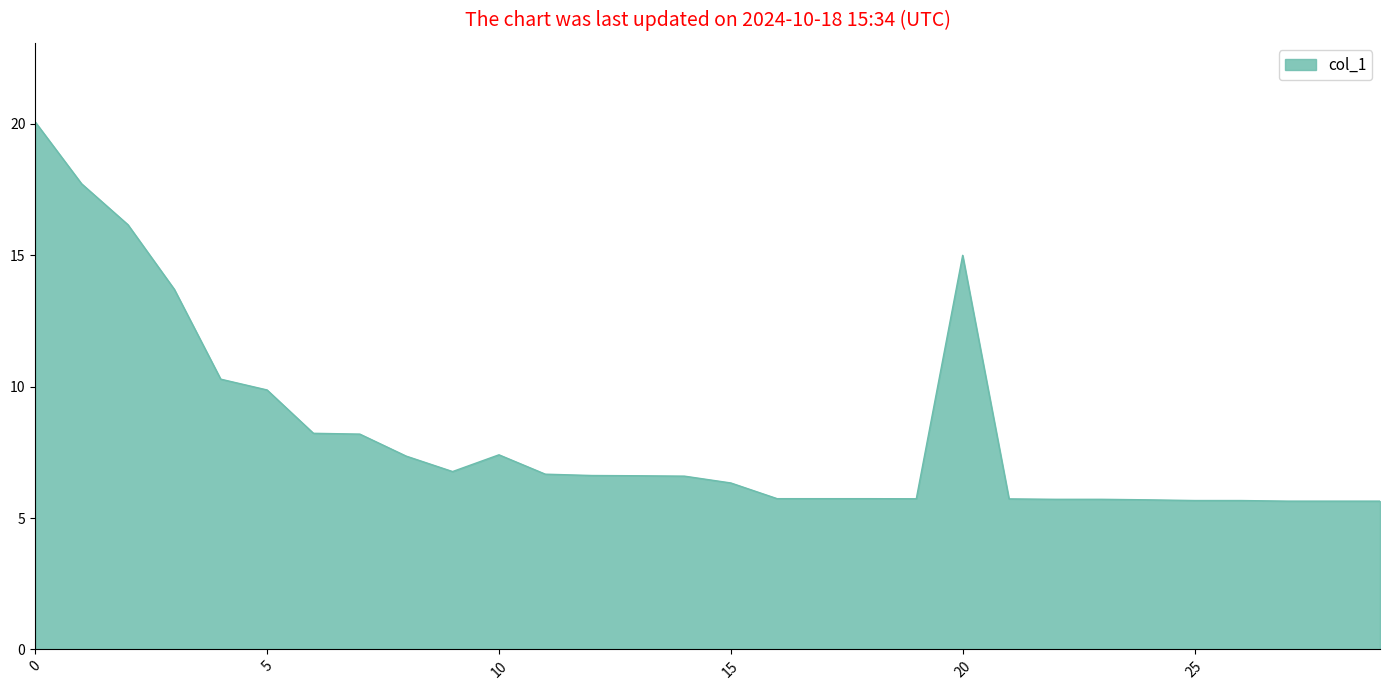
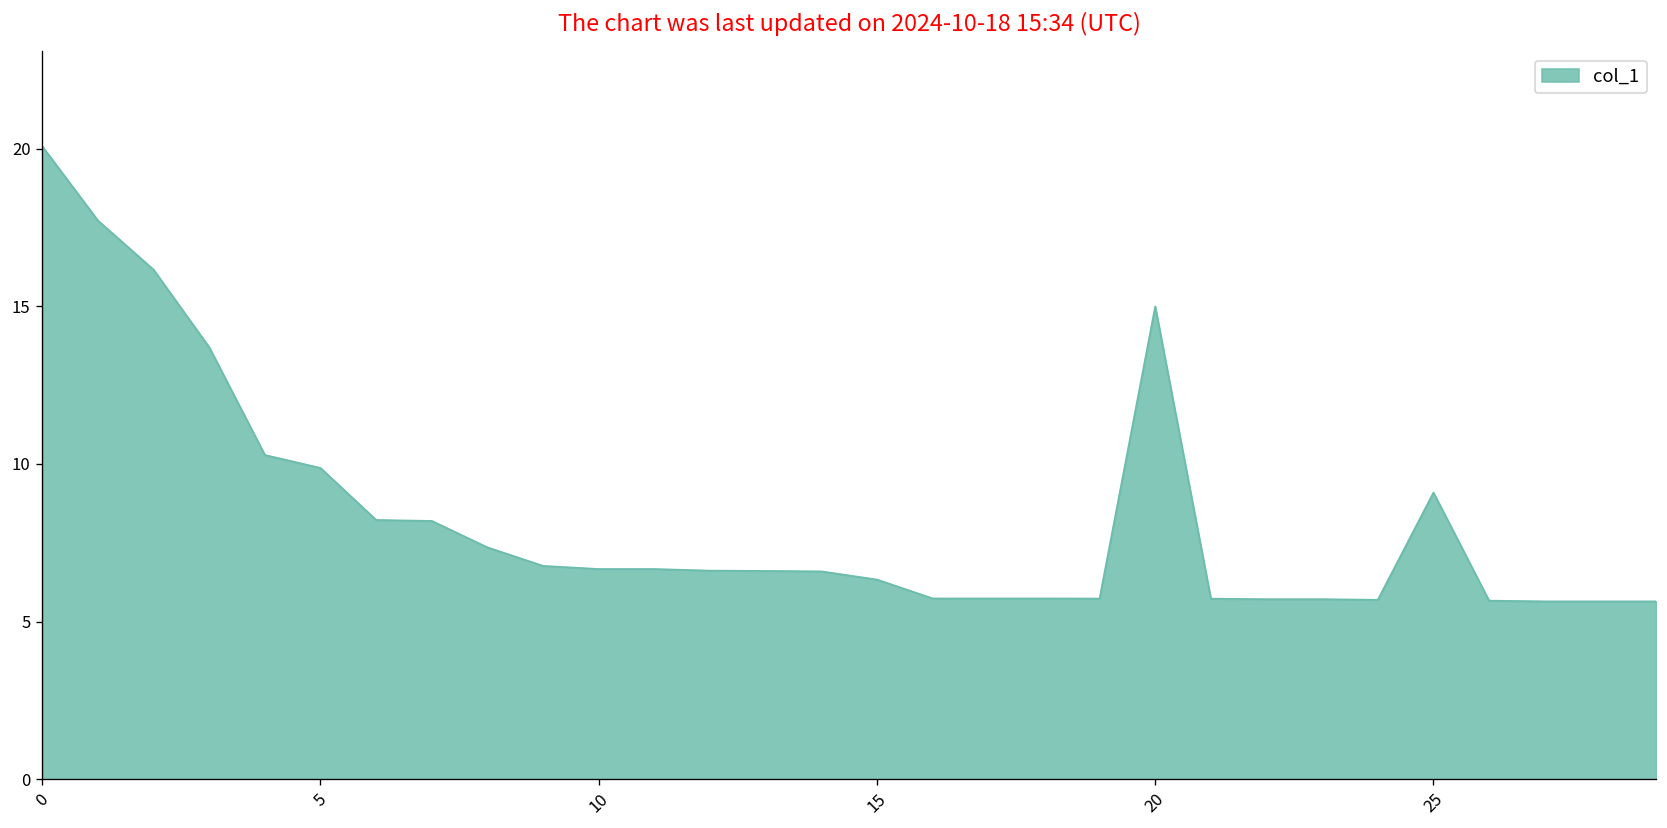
  {
    "0": 20.1,
    "5": 9.9,
-   "10": 7.4,
+   "10": 6.7,
    "15": 6.3,
    "20": 15.0,
-   "25": 5.7
+   "25": 9.1
  }
